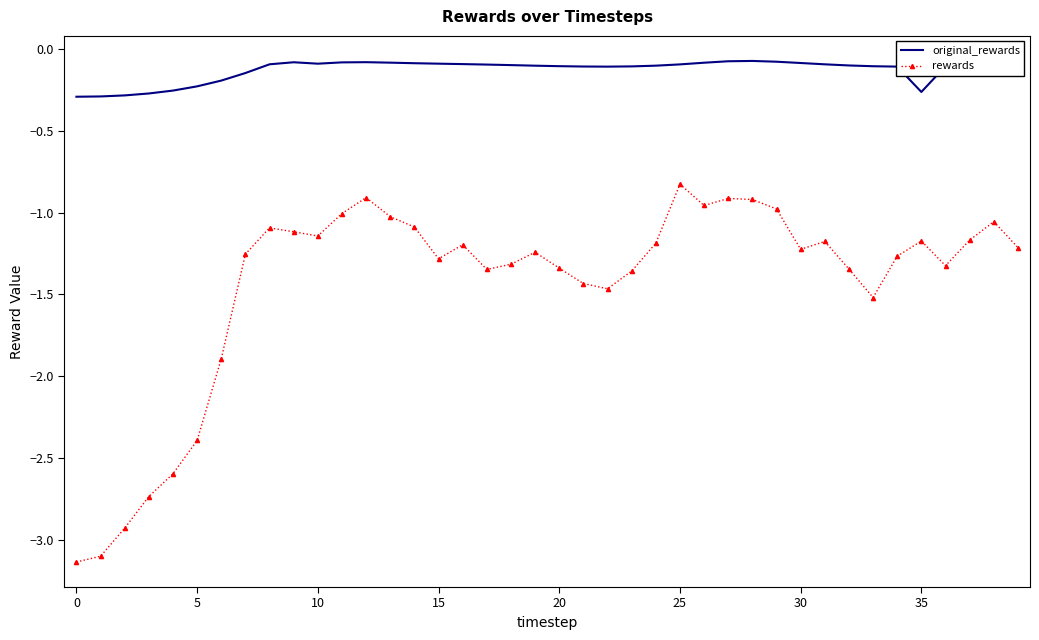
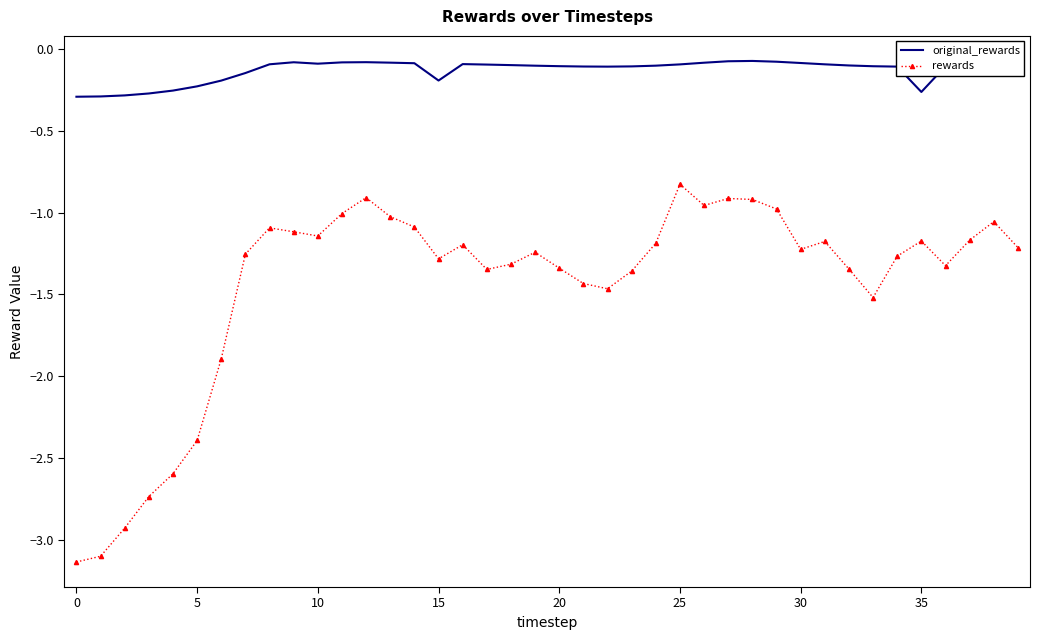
  {
    "original_rewards": {
      "0": -0.29,
      "5": -0.23,
      "10": -0.09,
-     "15": -0.09,
+     "15": -0.19,
      "20": -0.10,
      "25": -0.09,
      "30": -0.09,
      "35": -0.26
    },
    "rewards": {
      "0": -3.14,
      "5": -2.39,
      "10": -1.14,
      "15": -1.28,
      "20": -1.34,
      "25": -0.83,
      "30": -1.22,
      "35": -1.17
    }
  }
